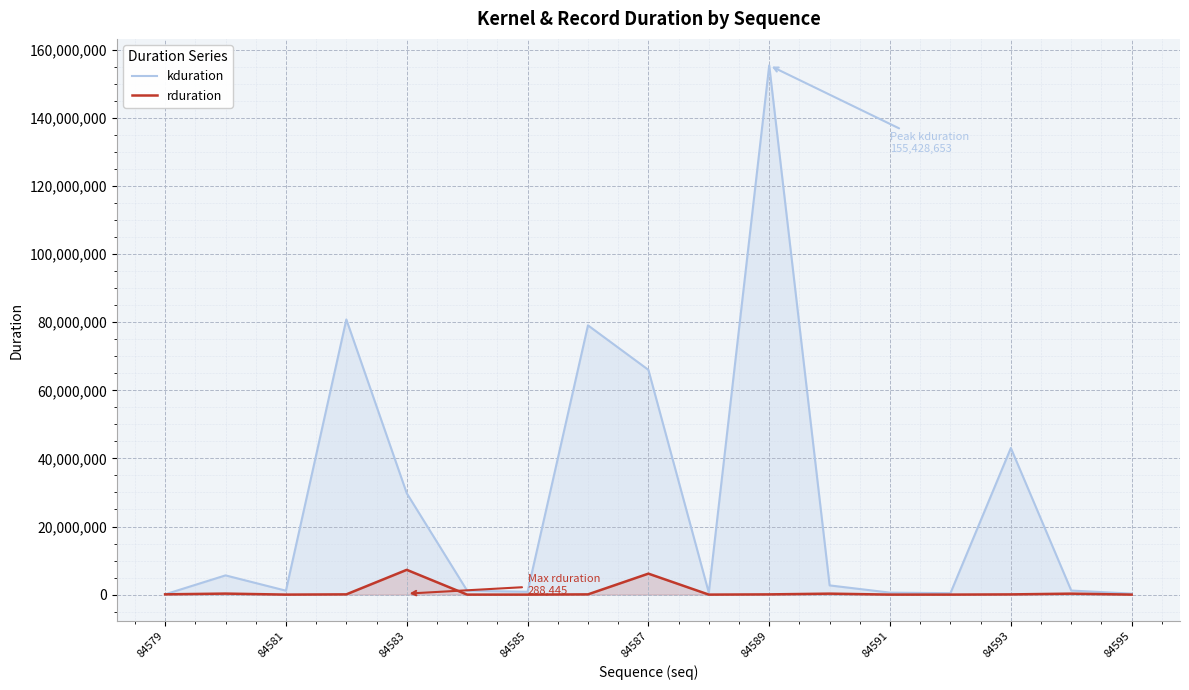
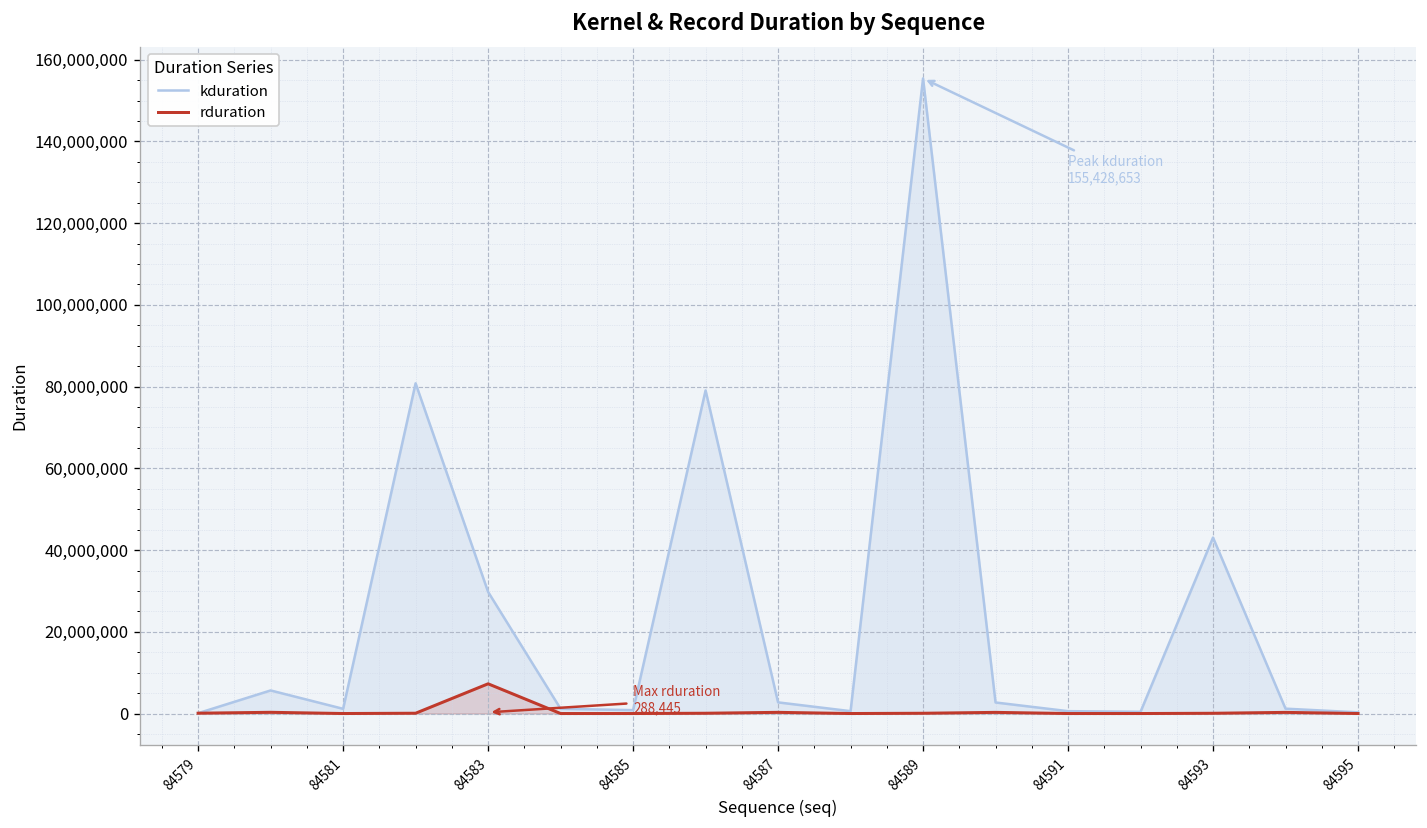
  {
    "kduration": {
      "84581": "1,000,000",
      "84583": "30,000,000",
-     "84587": "66,000,000",
+     "84587": "3,000,000",
      "84593": "43,000,000"
    },
    "rduration": {
      "84581": "0",
      "84583": "7,000,000",
-     "84587": "6,000,000",
+     "84587": "0",
      "84589": "0",
      "84593": "0"
    }
  }
